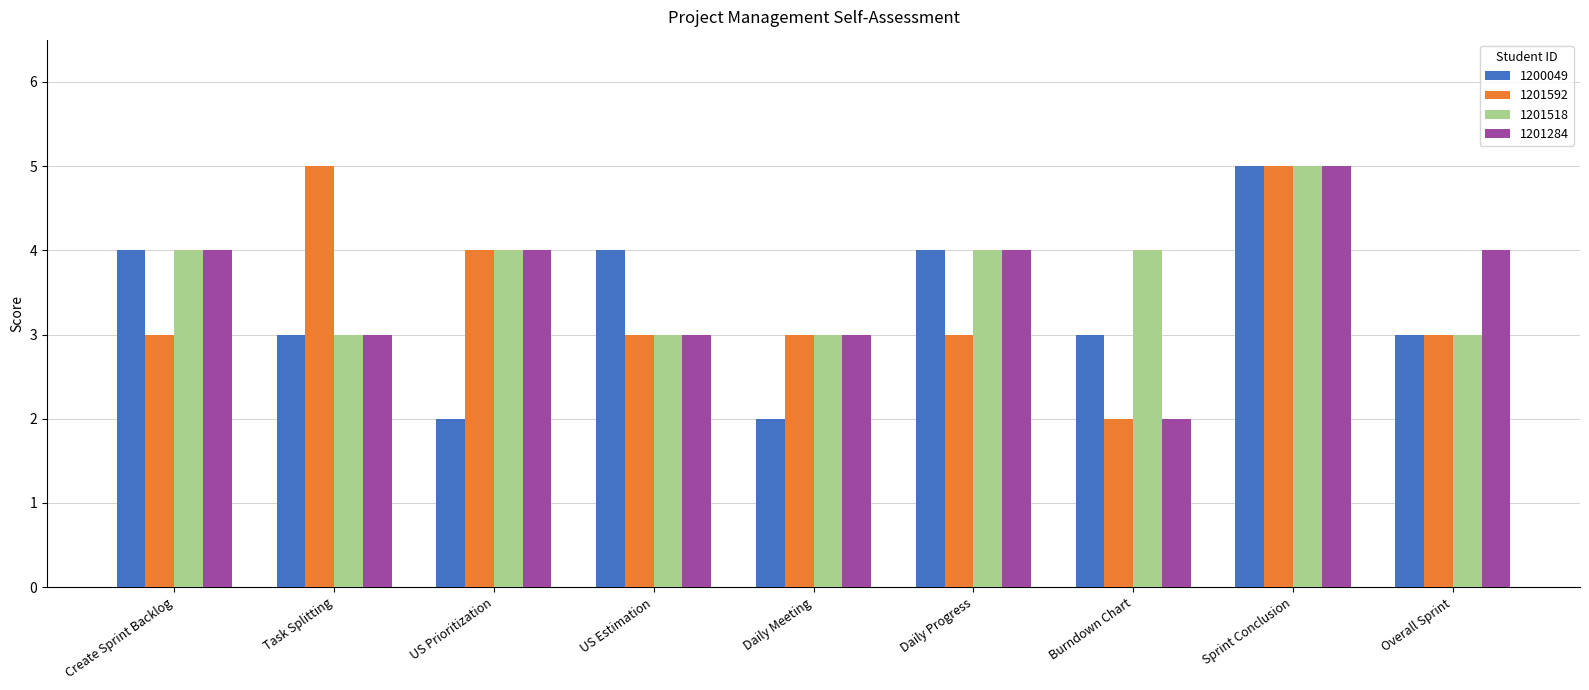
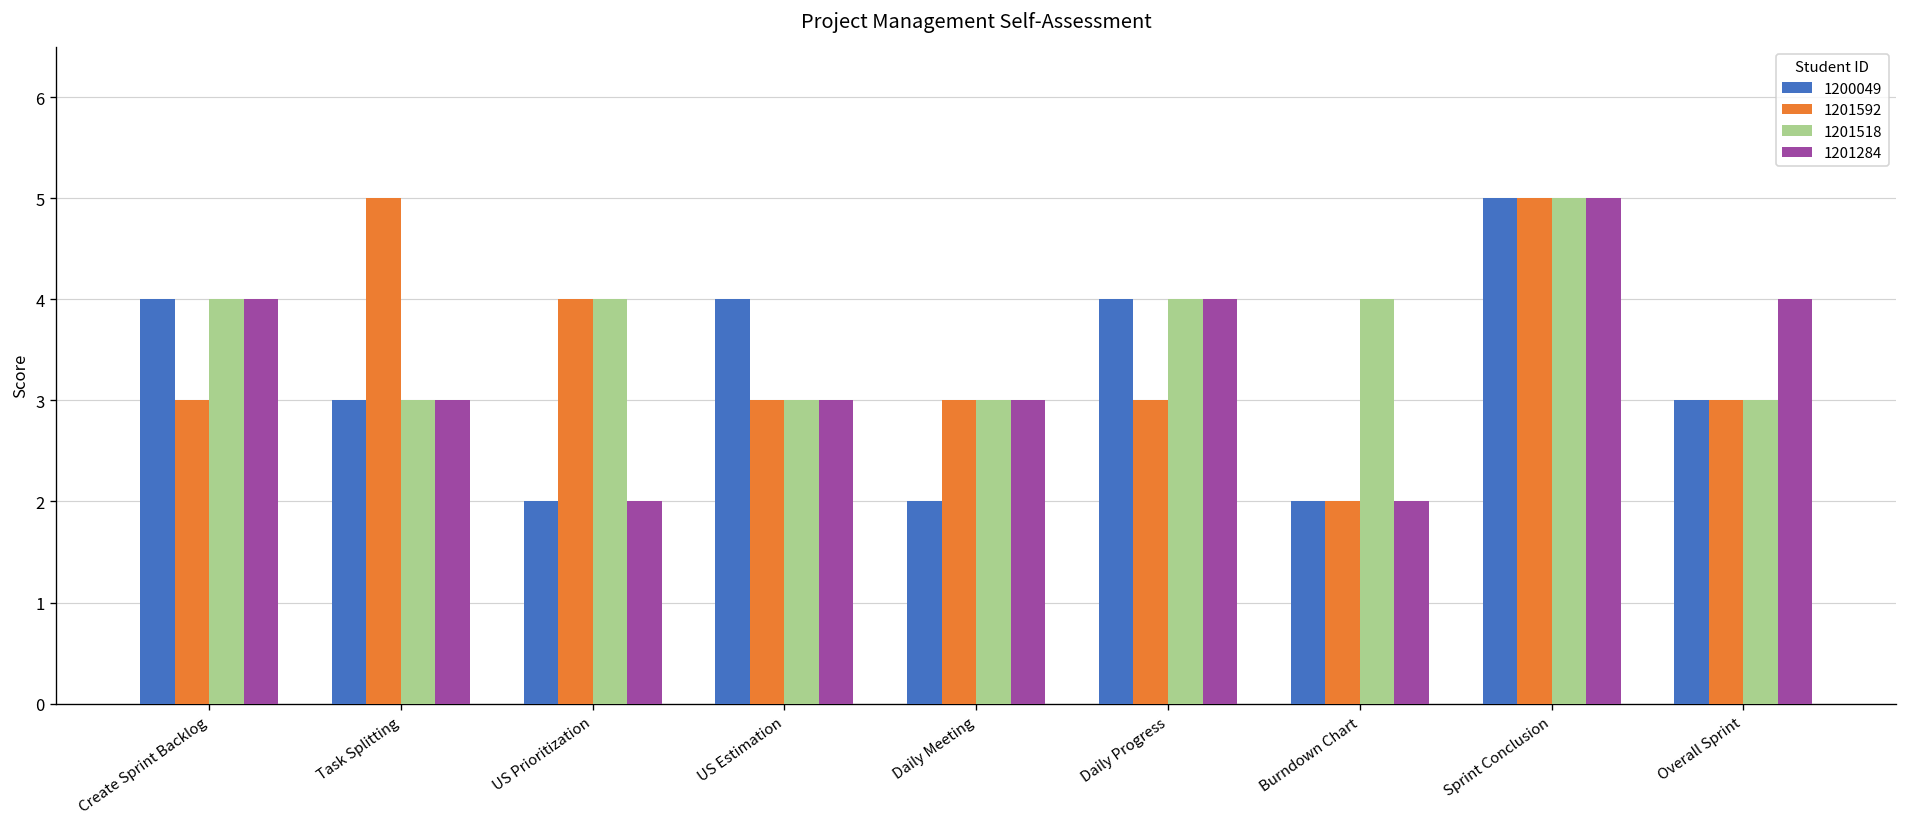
  {
    "1200049": {
      "Create Sprint Backlog": 4,
      "Task Splitting": 3,
      "US Prioritization": 2,
      "US Estimation": 4,
      "Daily Meeting": 2,
      "Daily Progress": 4,
-     "Burndown Chart": 3,
+     "Burndown Chart": 2,
      "Sprint Conclusion": 5,
      "Overall Sprint": 3
    },
    "1201592": {
      "Create Sprint Backlog": 3,
      "Task Splitting": 5,
      "US Prioritization": 4,
      "US Estimation": 3,
      "Daily Meeting": 3,
      "Daily Progress": 3,
      "Burndown Chart": 2,
      "Sprint Conclusion": 5,
      "Overall Sprint": 3
    },
    "1201518": {
      "Create Sprint Backlog": 4,
      "Task Splitting": 3,
      "US Prioritization": 4,
      "US Estimation": 3,
      "Daily Meeting": 3,
      "Daily Progress": 4,
      "Burndown Chart": 4,
      "Sprint Conclusion": 5,
      "Overall Sprint": 3
    },
    "1201284": {
      "Create Sprint Backlog": 4,
      "Task Splitting": 3,
-     "US Prioritization": 4,
+     "US Prioritization": 2,
      "US Estimation": 3,
      "Daily Meeting": 3,
      "Daily Progress": 4,
      "Burndown Chart": 2,
      "Sprint Conclusion": 5,
      "Overall Sprint": 4
    }
  }
